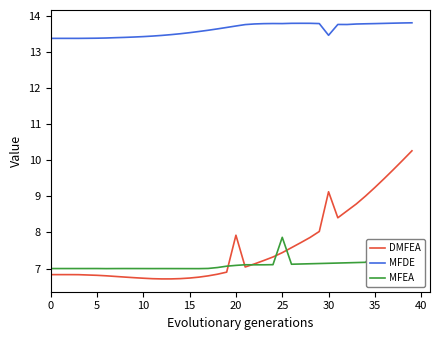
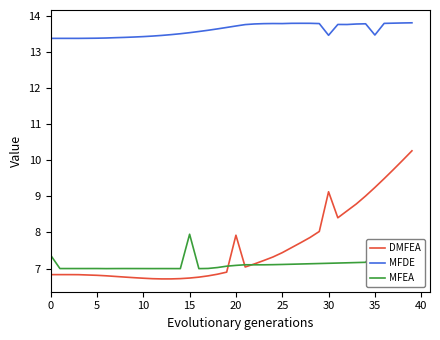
  {
    "DMFEA": {
      "0": 6.8,
      "5": 6.8,
      "10": 6.7,
      "15": 6.7,
      "20": 7.9,
      "25": 7.4,
      "30": 9.1,
      "35": 9.2
    },
    "MFDE": {
      "0": 13.4,
      "5": 13.4,
      "10": 13.4,
      "15": 13.5,
      "20": 13.7,
      "25": 13.8,
      "30": 13.5,
-     "35": 13.8
+     "35": 13.5
    },
    "MFEA": {
-     "0": 7.0,
+     "0": 7.4,
      "5": 7.0,
      "10": 7.0,
-     "15": 7.0,
+     "15": 8.0,
      "20": 7.1,
-     "25": 7.9,
+     "25": 7.1,
      "30": 7.1
    }
  }
